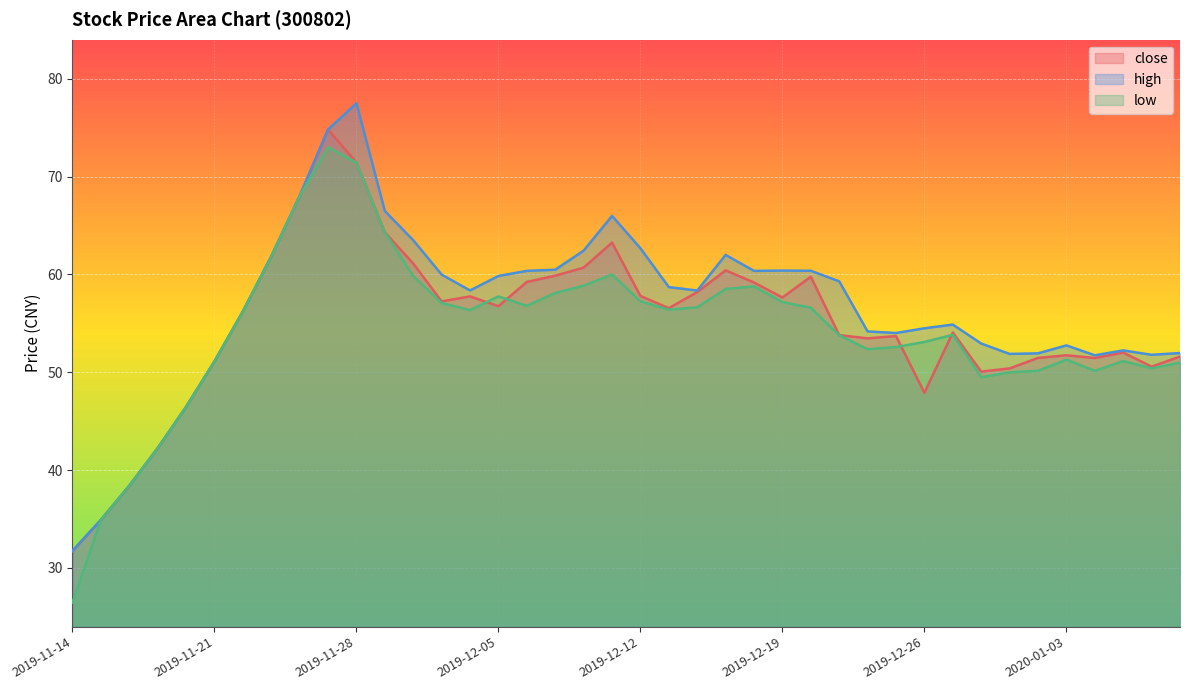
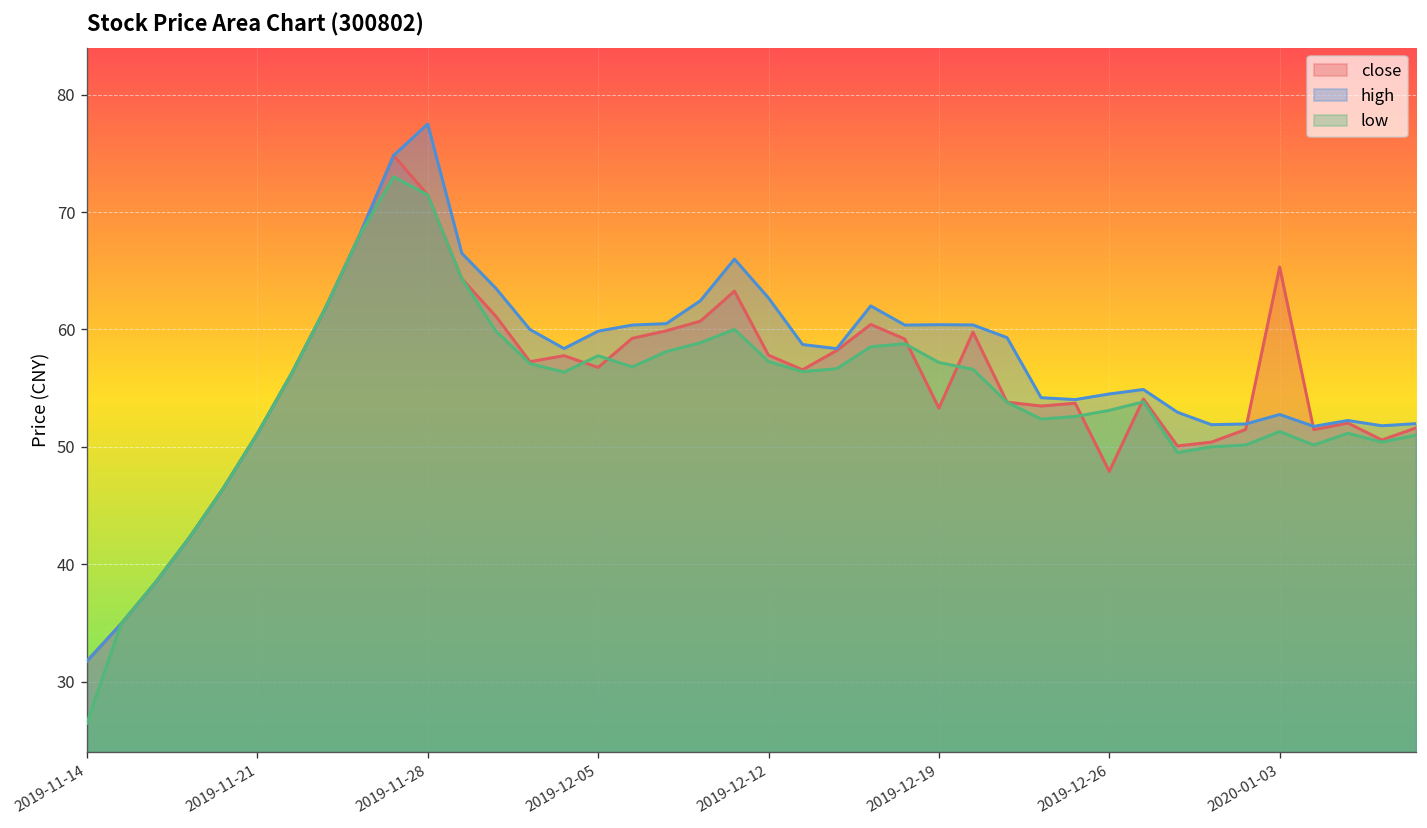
  {
    "close": {
      "2019-12-05": 57,
      "2019-12-12": 58,
-     "2019-12-19": 58,
+     "2019-12-19": 53,
      "2019-12-26": 48,
-     "2020-01-03": 52
+     "2020-01-03": 65
    }
  }
